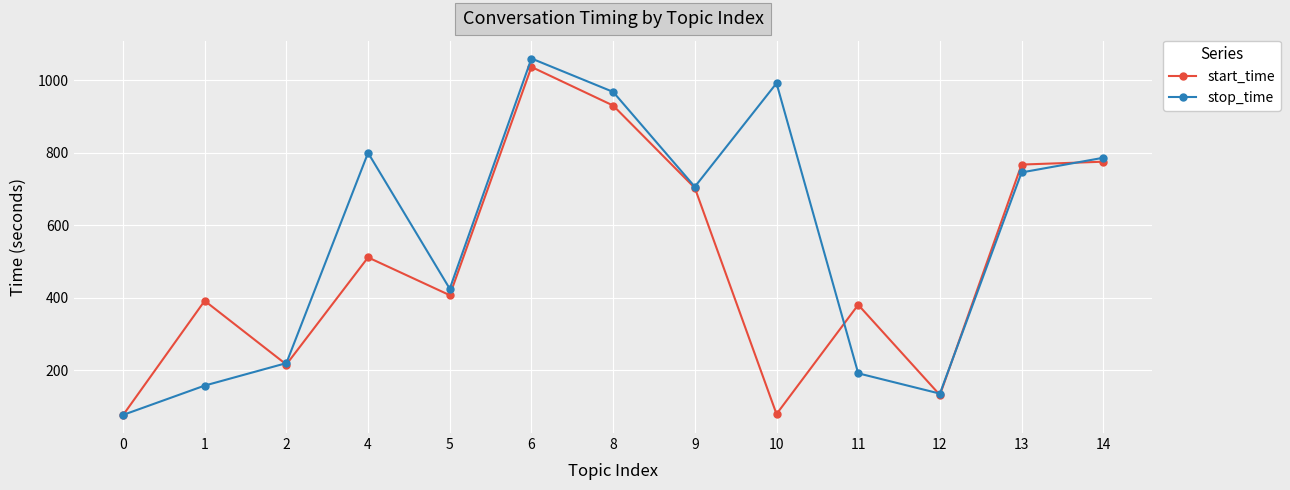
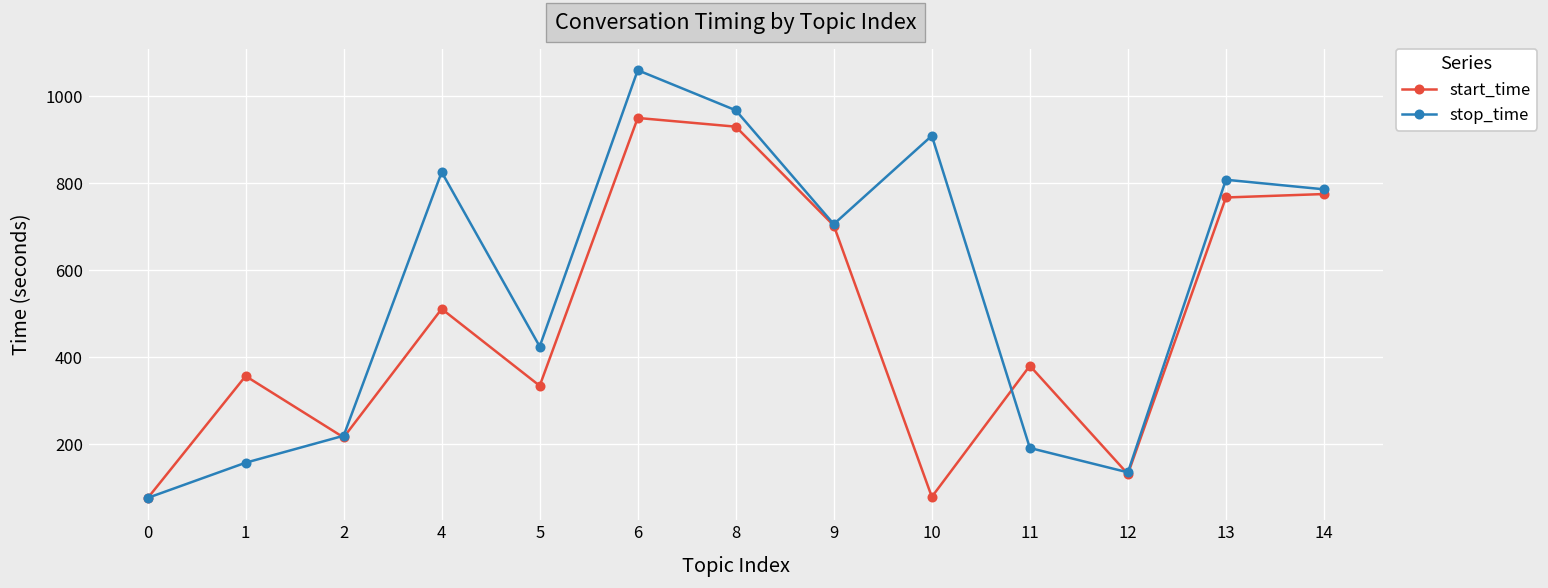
  {
    "start_time": {
-     "1": 390,
+     "1": 360,
      "4": 510,
-     "5": 410,
-     "6": 1040,
+     "5": 330,
+     "6": 950,
      "8": 930,
      "10": 80,
      "11": 380,
      "13": 770,
      "14": 770
    },
    "stop_time": {
      "1": 160,
-     "4": 800,
+     "4": 830,
      "5": 420,
      "6": 1060,
      "8": 970,
-     "10": 990,
+     "10": 910,
      "11": 190,
-     "13": 750,
+     "13": 810,
      "14": 790
    }
  }
